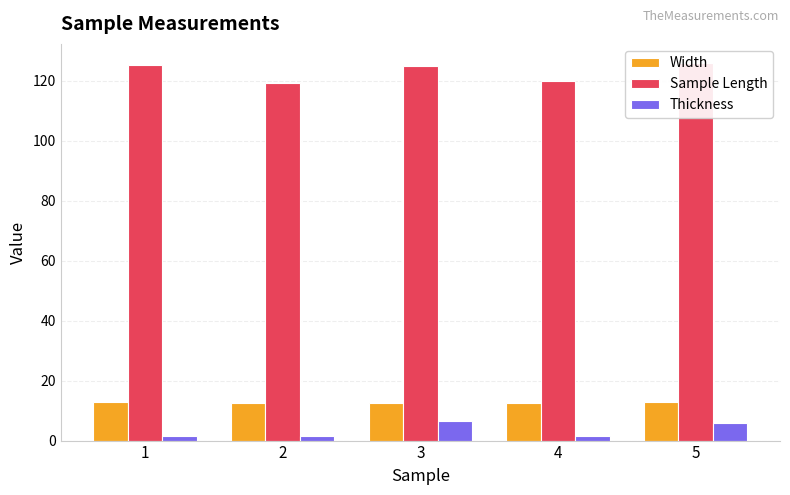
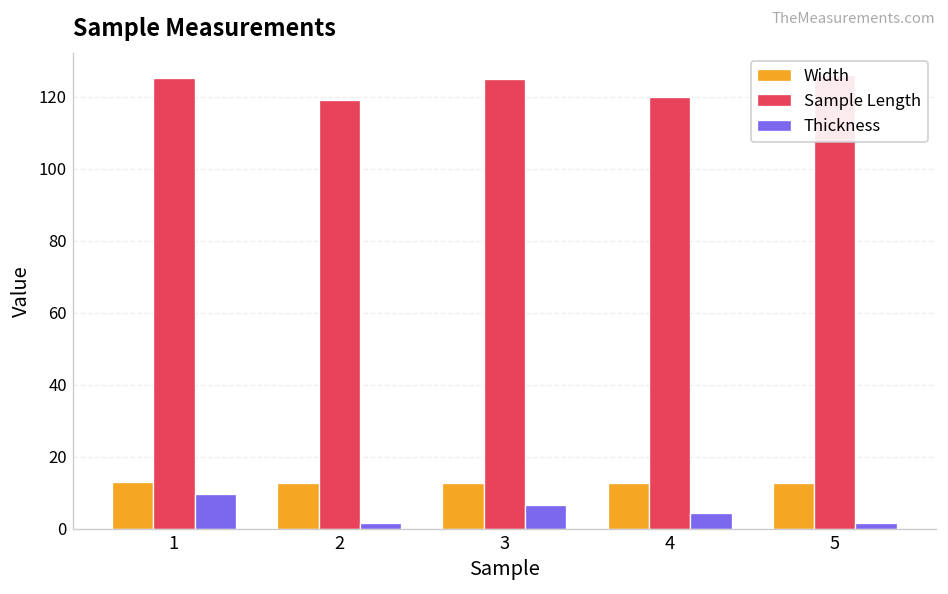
  {
    "Width": {
      "1": 13,
      "2": 13,
      "3": 13,
      "4": 13,
      "5": 13
    },
    "Sample Length": {
      "1": 125,
      "2": 119,
      "3": 125,
      "4": 120
    },
    "Thickness": {
-     "1": 2,
+     "1": 10,
      "2": 2,
      "3": 7,
-     "4": 2,
-     "5": 6
+     "4": 5,
+     "5": 2
    }
  }
